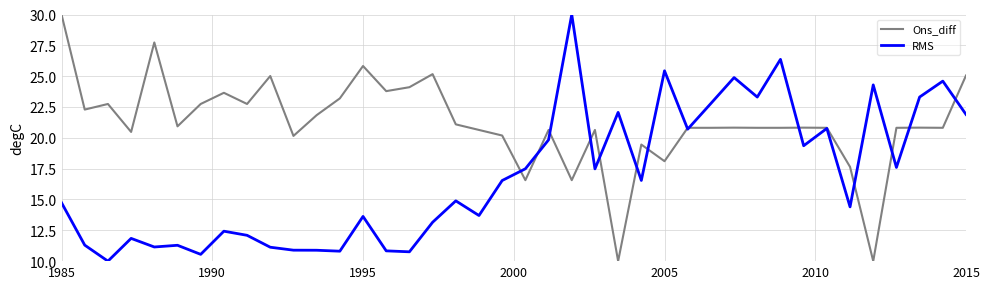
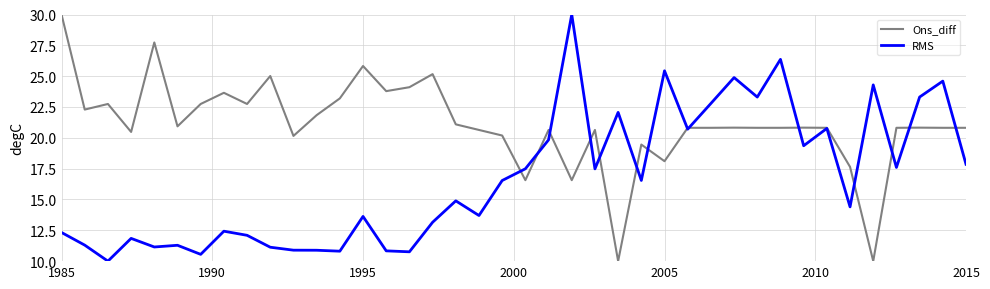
  {
    "Ons_diff": {
      "1985": 30.0,
      "1995": 25.8,
      "2005": 18.1,
-     "2015": 25.1
+     "2015": 20.8
    },
    "RMS": {
-     "1985": 14.7,
+     "1985": 12.3,
      "1995": 13.6,
      "2005": 25.4,
-     "2015": 21.9
+     "2015": 17.9
    }
  }
